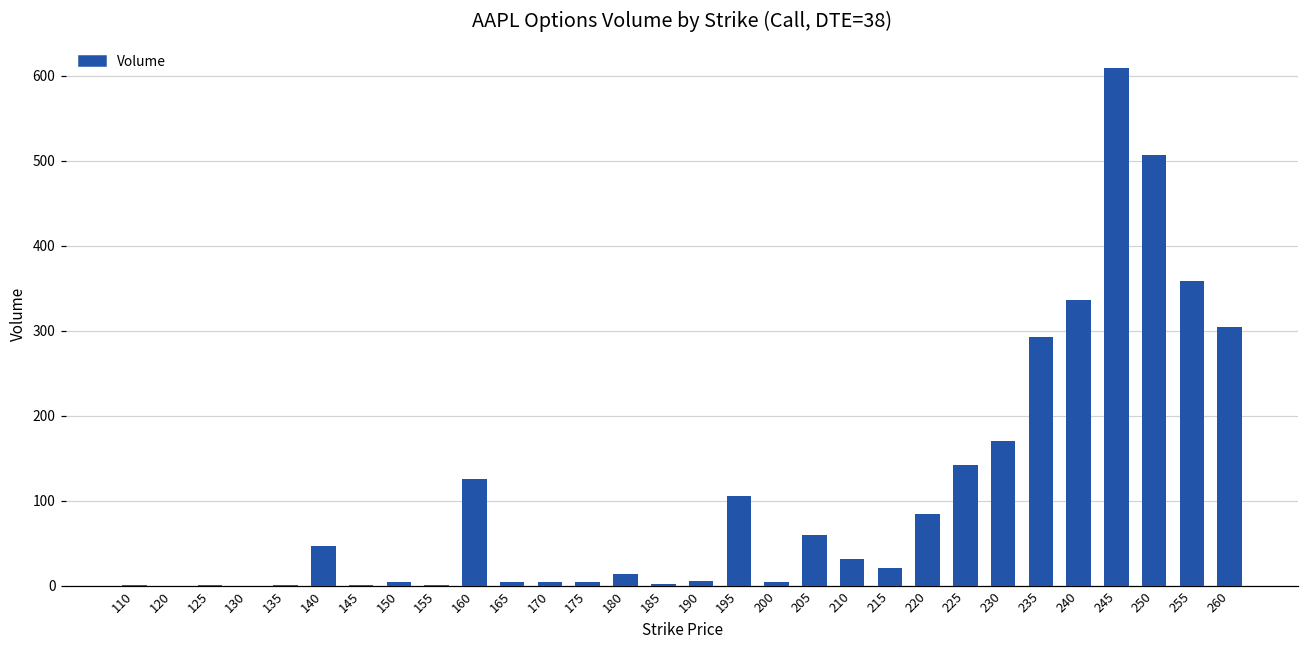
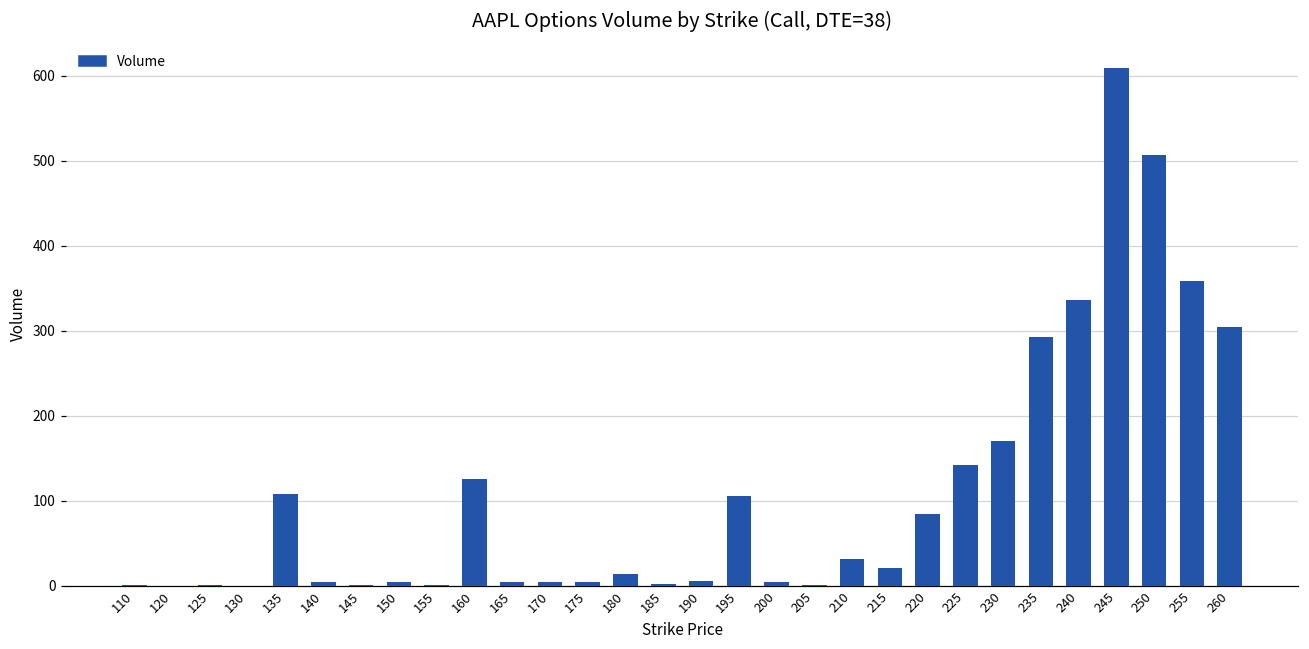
  {
    "120": 0,
    "130": 0,
-   "135": 0,
-   "140": 50,
+   "135": 110,
+   "140": 0,
    "150": 0,
    "160": 130,
    "165": 0,
    "170": 0,
    "175": 0,
    "180": 10,
    "190": 10,
    "195": 110,
    "200": 0,
-   "205": 60,
+   "205": 0,
    "210": 30,
    "215": 20,
    "220": 80,
    "225": 140,
    "230": 170,
    "235": 290,
    "240": 340,
    "245": 610,
    "250": 510,
    "255": 360,
    "260": 300
  }
